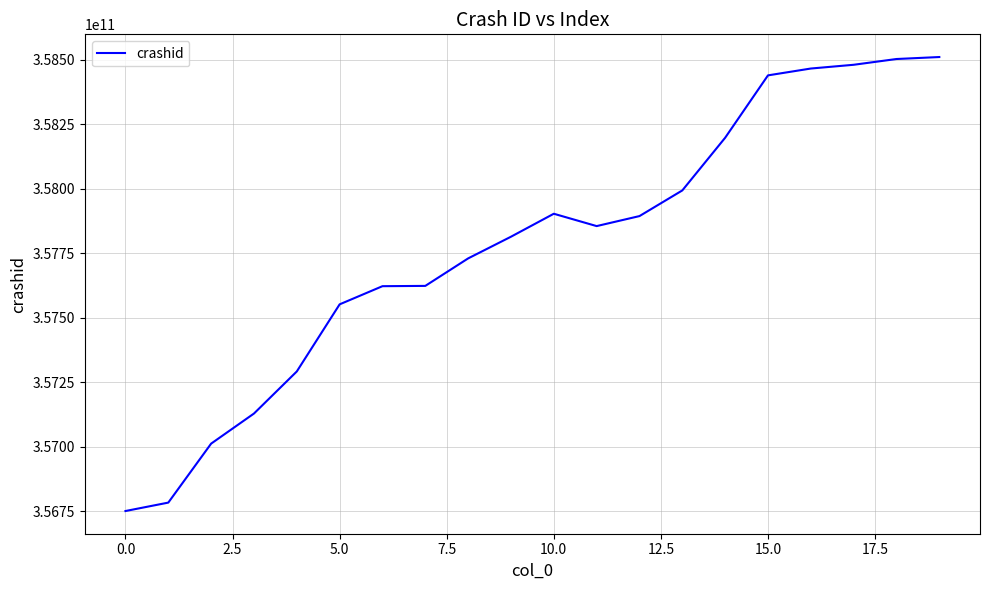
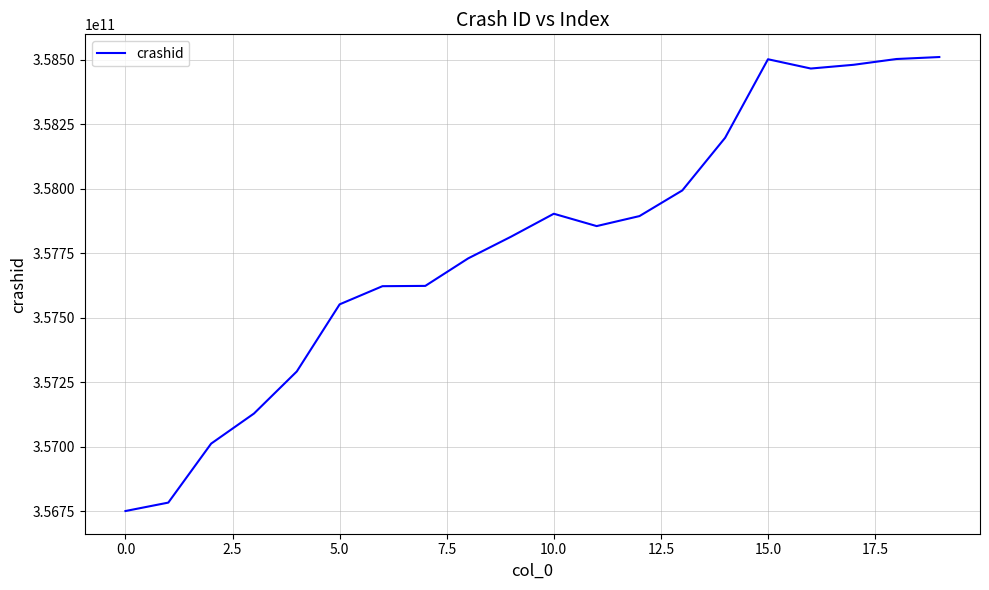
  {
    "0.0": 356750000000,
    "5.0": 357550000000,
    "10.0": 357900000000,
-   "15.0": 358440000000
+   "15.0": 358500000000
  }
